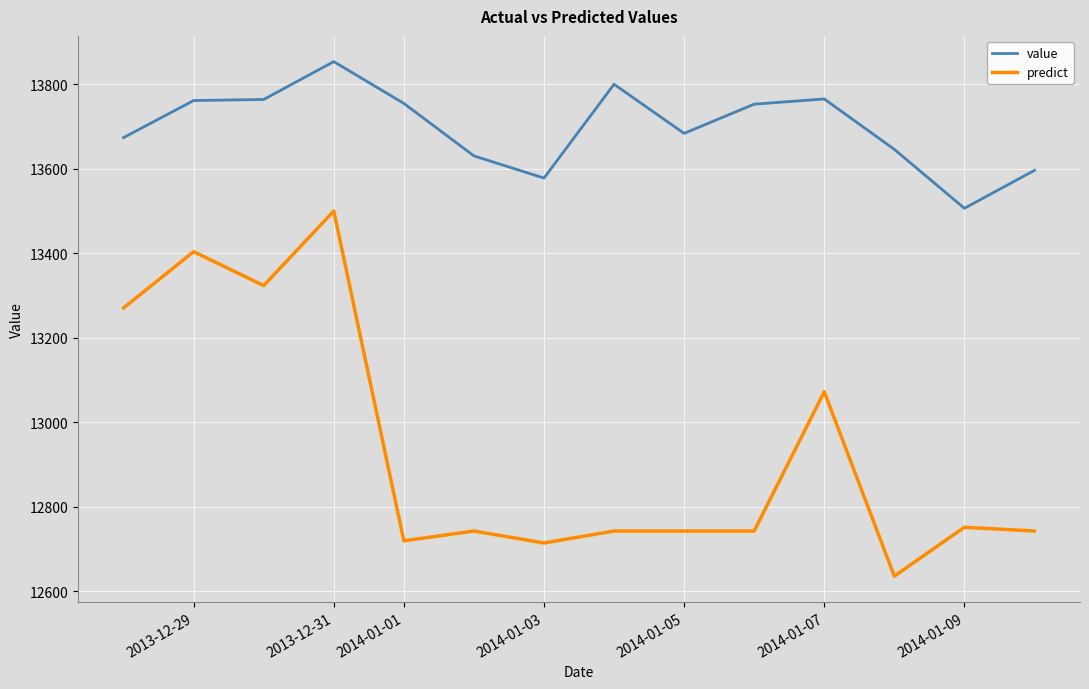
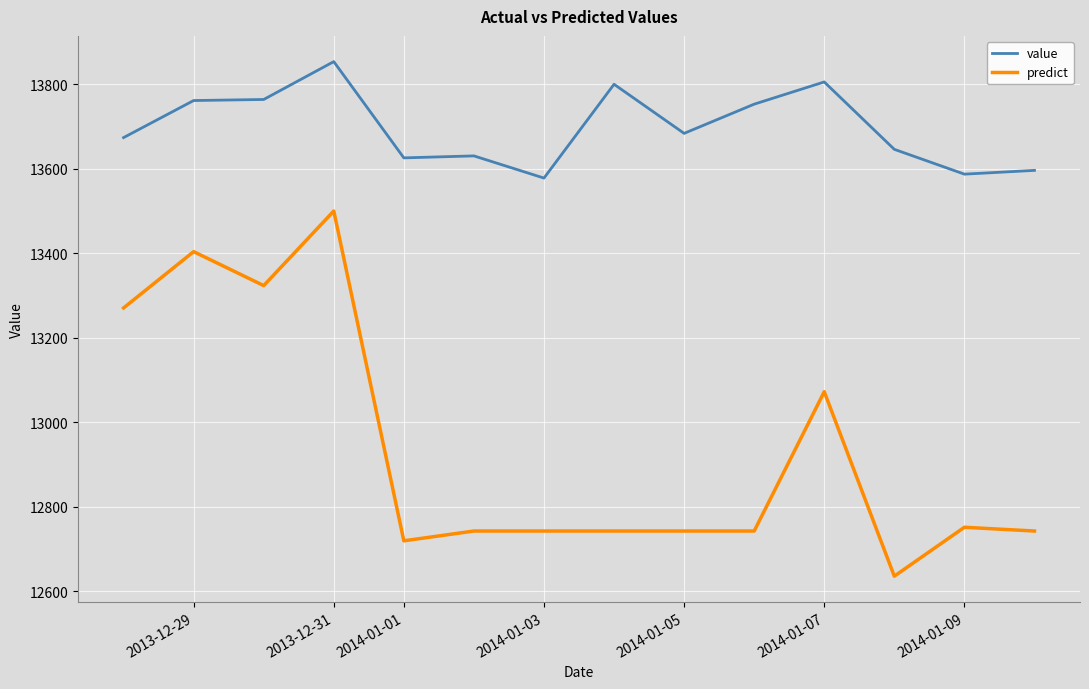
  {
    "value": {
      "2013-12-29": 13760,
      "2013-12-31": 13850,
-     "2014-01-01": 13750,
+     "2014-01-01": 13630,
      "2014-01-03": 13580,
      "2014-01-05": 13680,
-     "2014-01-07": 13770,
-     "2014-01-09": 13510
+     "2014-01-07": 13810,
+     "2014-01-09": 13590
    },
    "predict": {
      "2013-12-29": 13400,
      "2013-12-31": 13500,
      "2014-01-01": 12720,
-     "2014-01-03": 12710,
+     "2014-01-03": 12740,
      "2014-01-05": 12740,
      "2014-01-07": 13070,
      "2014-01-09": 12750
    }
  }
